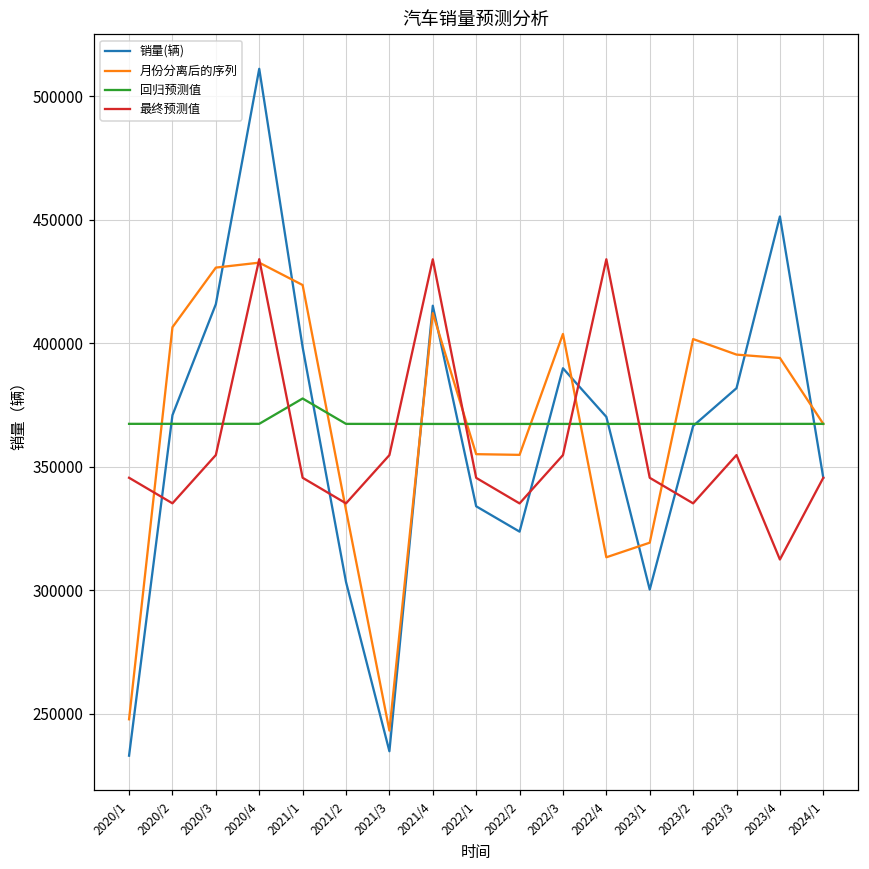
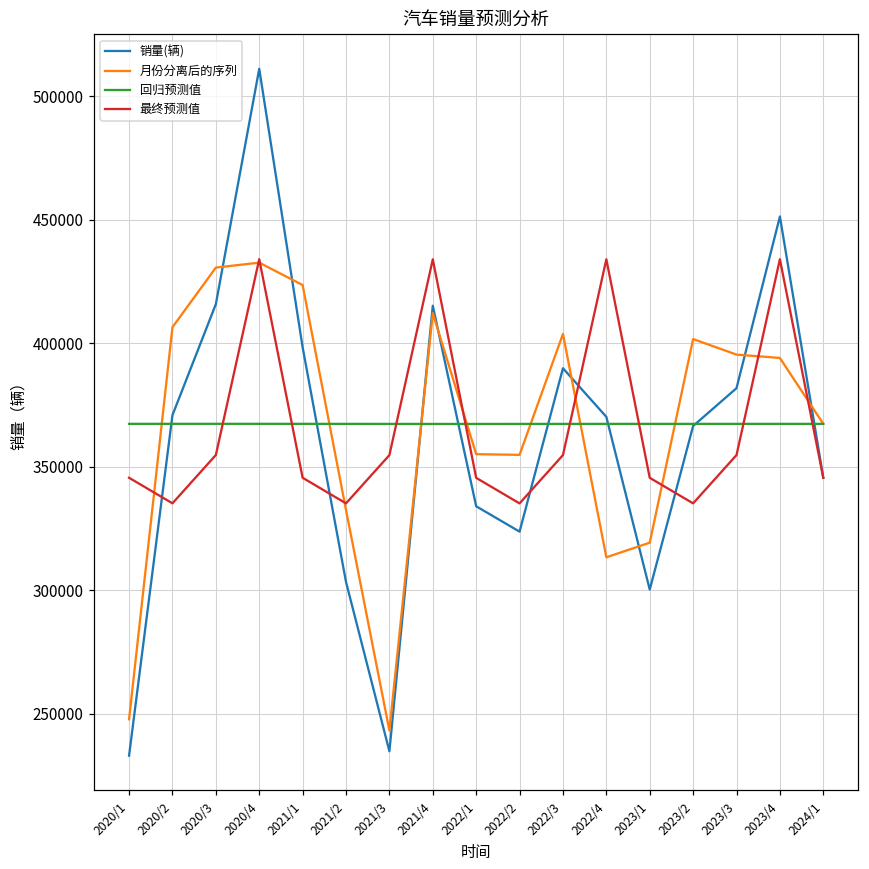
  {
    "销量(辆)": {
      "2020/1": 233000,
      "2020/2": 371000,
      "2020/3": 416000,
      "2020/4": 511000,
      "2021/1": 398000,
      "2021/2": 303000,
      "2021/3": 235000,
      "2021/4": 415000,
      "2022/1": 334000,
      "2022/2": 324000,
      "2022/3": 390000,
      "2022/4": 370000,
      "2023/1": 300000,
      "2023/3": 382000,
      "2023/4": 451000
    },
    "月份分离后的序列": {
      "2020/1": 248000,
      "2020/2": 406000,
      "2020/3": 431000,
      "2020/4": 433000,
      "2021/1": 424000,
      "2021/2": 333000,
      "2021/3": 243000,
      "2021/4": 412000,
      "2022/1": 355000,
      "2022/2": 355000,
      "2022/3": 404000,
      "2022/4": 313000,
      "2023/1": 319000,
      "2023/2": 402000,
      "2023/3": 395000,
      "2023/4": 394000
    },
    "回归预测值": {
      "2020/1": 367000,
      "2020/2": 367000,
      "2020/3": 367000,
      "2020/4": 367000,
-     "2021/1": 378000,
+     "2021/1": 367000,
      "2021/2": 367000,
      "2021/3": 367000,
      "2021/4": 367000,
      "2022/1": 367000,
      "2022/2": 367000,
      "2022/3": 367000,
      "2022/4": 367000,
      "2023/1": 367000,
      "2023/3": 367000,
      "2023/4": 367000
    },
    "最终预测值": {
      "2020/1": 346000,
      "2020/2": 335000,
      "2020/3": 355000,
      "2020/4": 434000,
      "2021/1": 346000,
      "2021/2": 335000,
      "2021/3": 355000,
      "2021/4": 434000,
      "2022/1": 346000,
      "2022/2": 335000,
      "2022/3": 355000,
      "2022/4": 434000,
      "2023/1": 346000,
      "2023/2": 335000,
      "2023/3": 355000,
-     "2023/4": 312000
+     "2023/4": 434000
    }
  }
